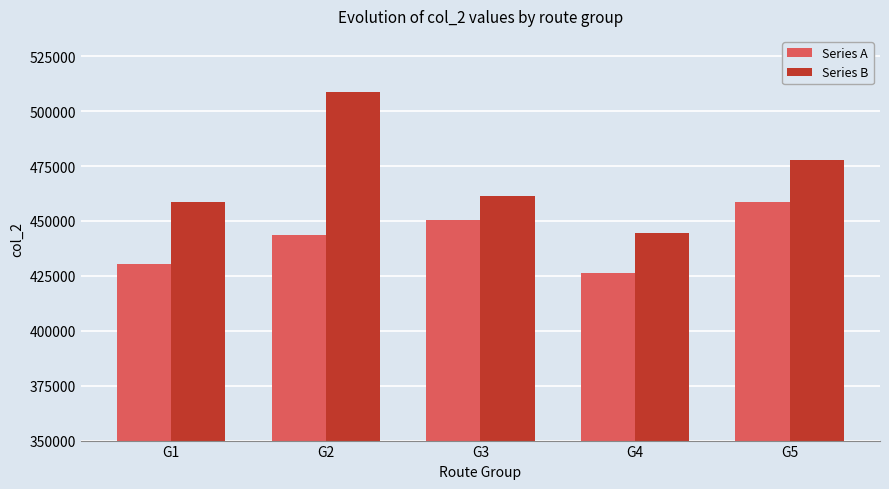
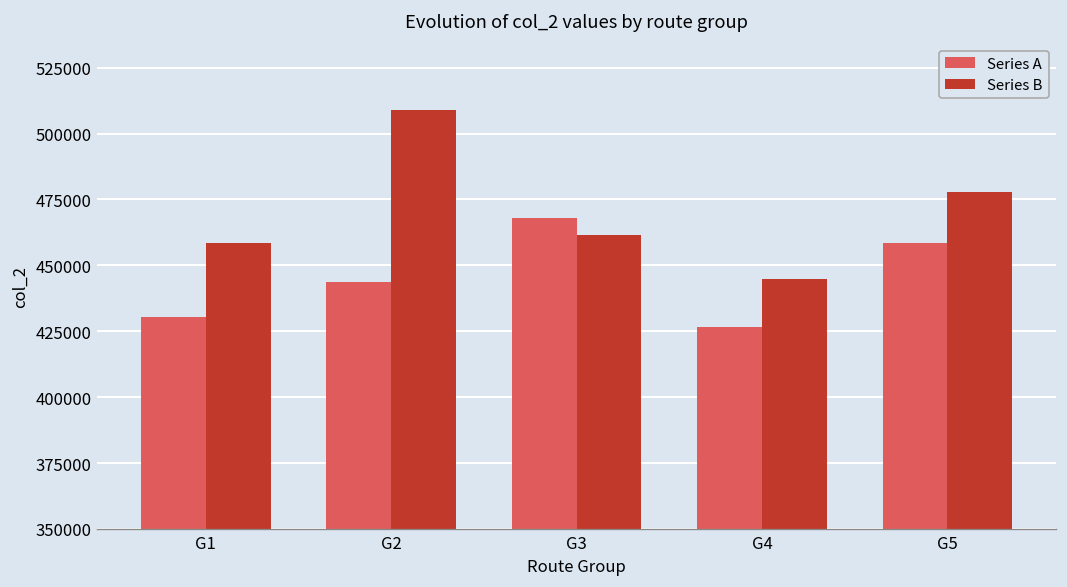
  {
    "Series A": {
      "G1": 431000,
      "G2": 444000,
-     "G3": 450000,
+     "G3": 468000,
      "G4": 426000,
      "G5": 459000
    },
    "Series B": {
      "G1": 459000,
      "G2": 509000,
      "G3": 461000,
      "G4": 445000,
      "G5": 478000
    }
  }
